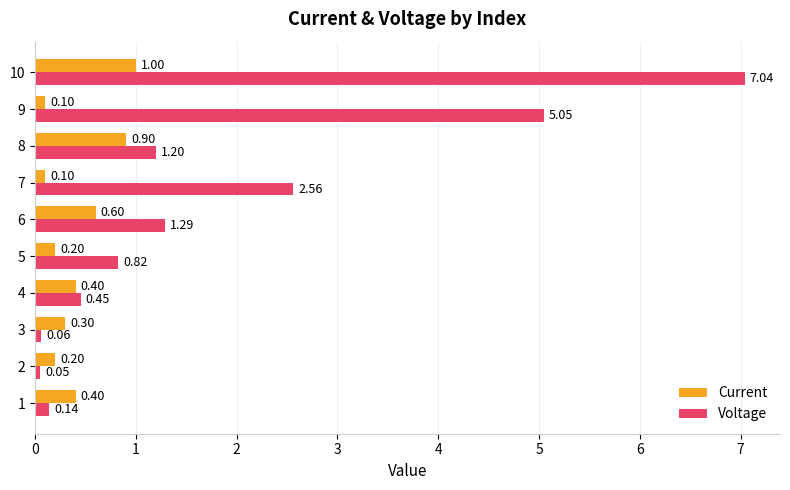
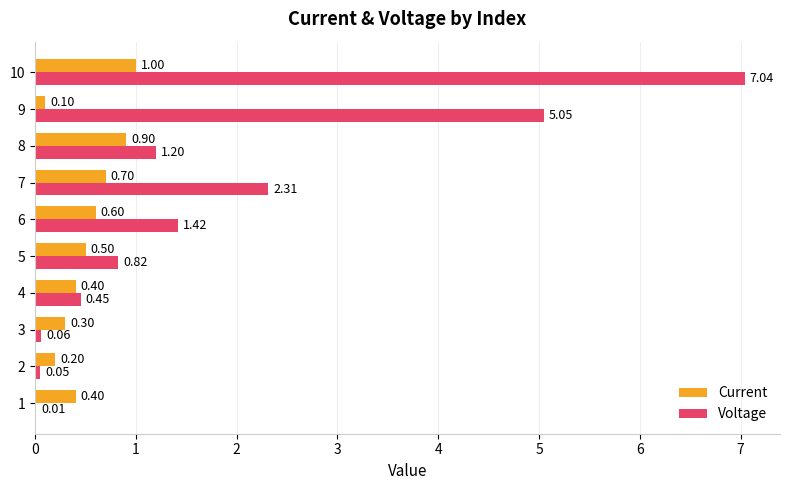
  {
    "Current": {
      "10": 1.00,
      "9": 0.10,
      "8": 0.90,
-     "7": 0.10,
+     "7": 0.70,
      "6": 0.60,
-     "5": 0.20,
+     "5": 0.50,
      "4": 0.40,
      "3": 0.30,
      "2": 0.20,
      "1": 0.40
    },
    "Voltage": {
      "10": 7.04,
      "9": 5.05,
      "8": 1.20,
-     "7": 2.56,
-     "6": 1.29,
+     "7": 2.31,
+     "6": 1.42,
      "5": 0.82,
      "4": 0.45,
      "3": 0.06,
      "2": 0.05,
-     "1": 0.14
+     "1": 0.01
    }
  }
